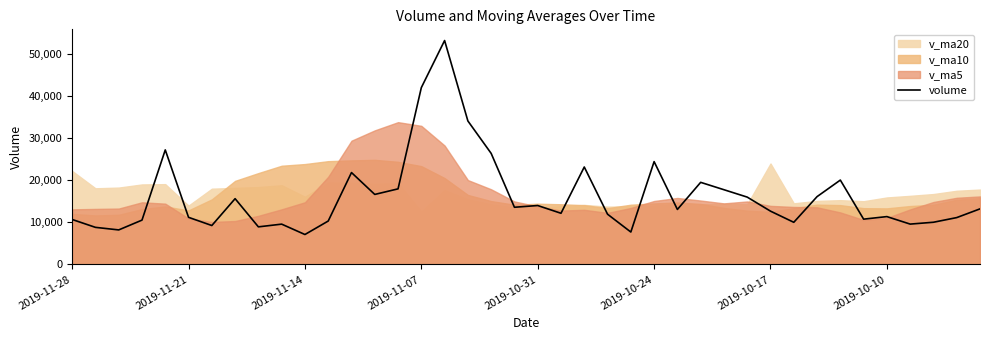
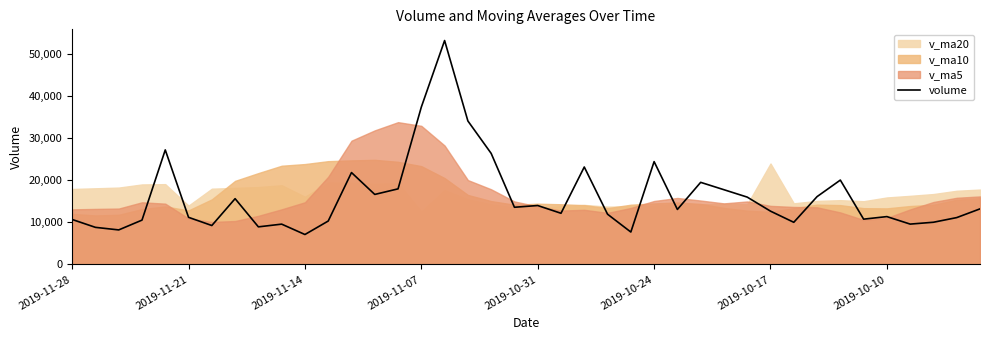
  {
    "v_ma20": {
-     "2019-11-28": "22,000",
+     "2019-11-28": "18,000",
      "2019-11-21": "14,000",
      "2019-11-14": "16,000",
      "2019-11-07": "13,000",
      "2019-10-17": "24,000",
      "2019-10-10": "16,000"
    },
    "volume": {
      "2019-11-28": "11,000",
      "2019-11-14": "7,000",
-     "2019-11-07": "42,000",
+     "2019-11-07": "37,000",
      "2019-10-24": "24,000"
    }
  }
